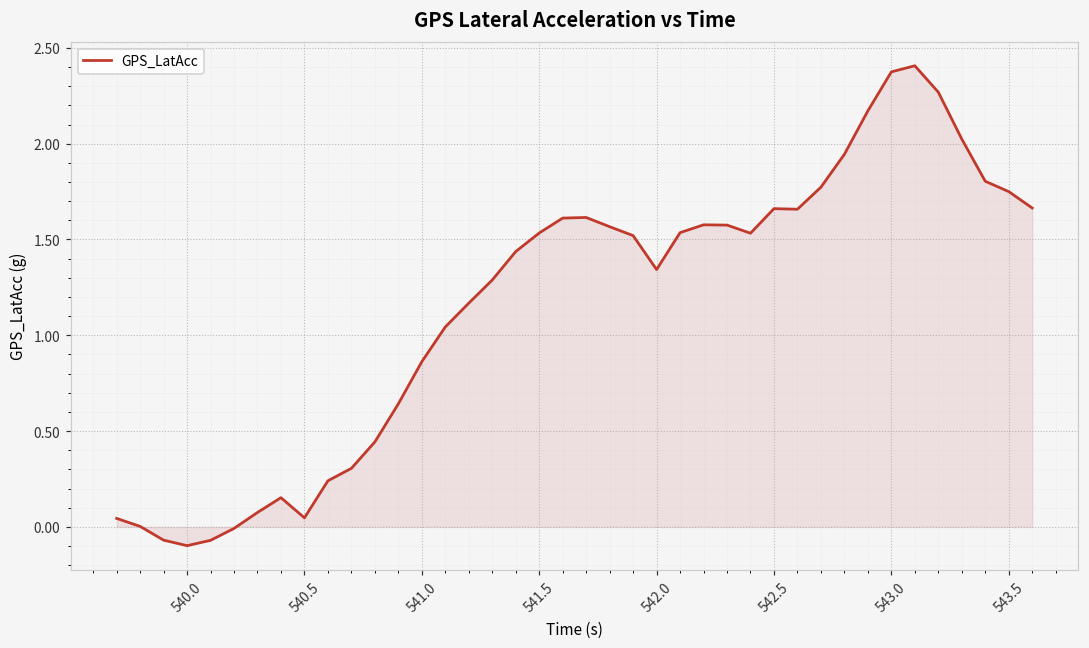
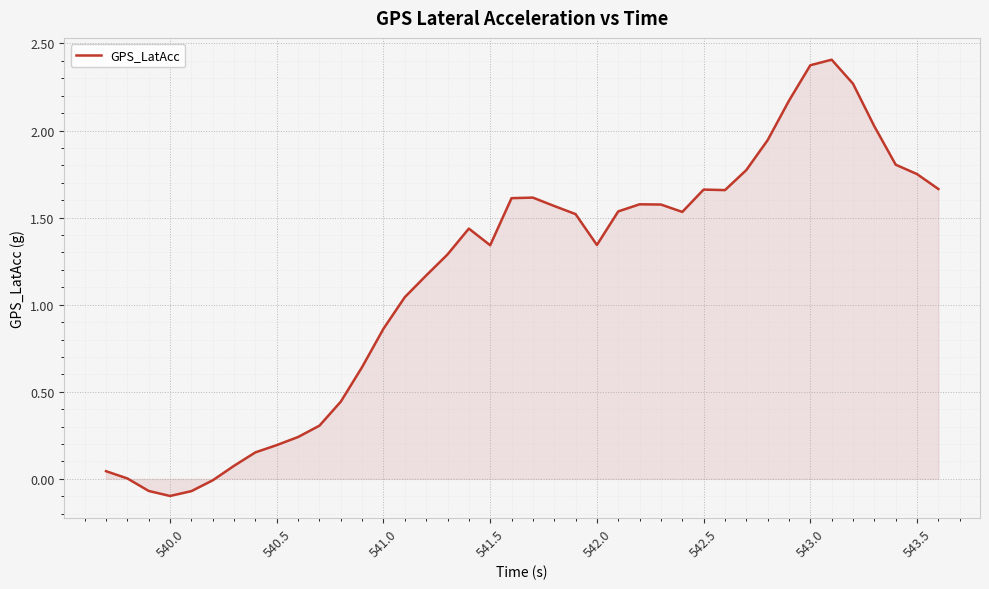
  {
    "GPS_LatAcc": {
      "540.0": -0.10,
-     "540.5": 0.05,
-     "541.5": 1.53
+     "540.5": 0.19,
+     "541.5": 1.34
    }
  }
